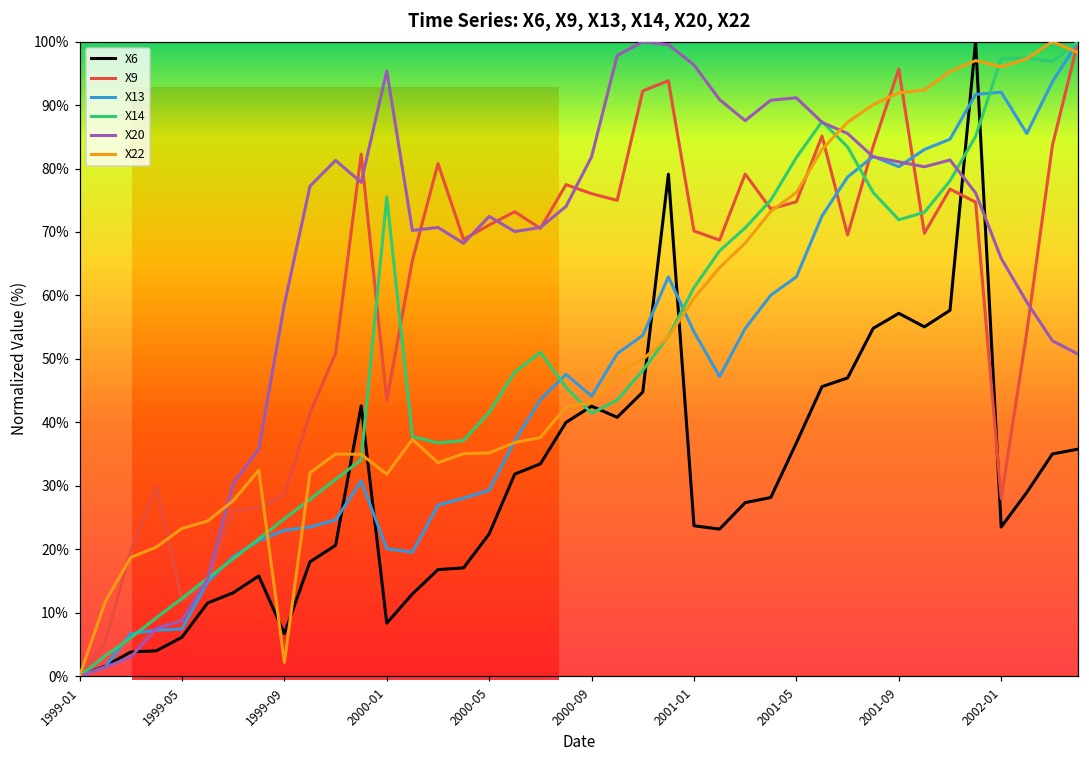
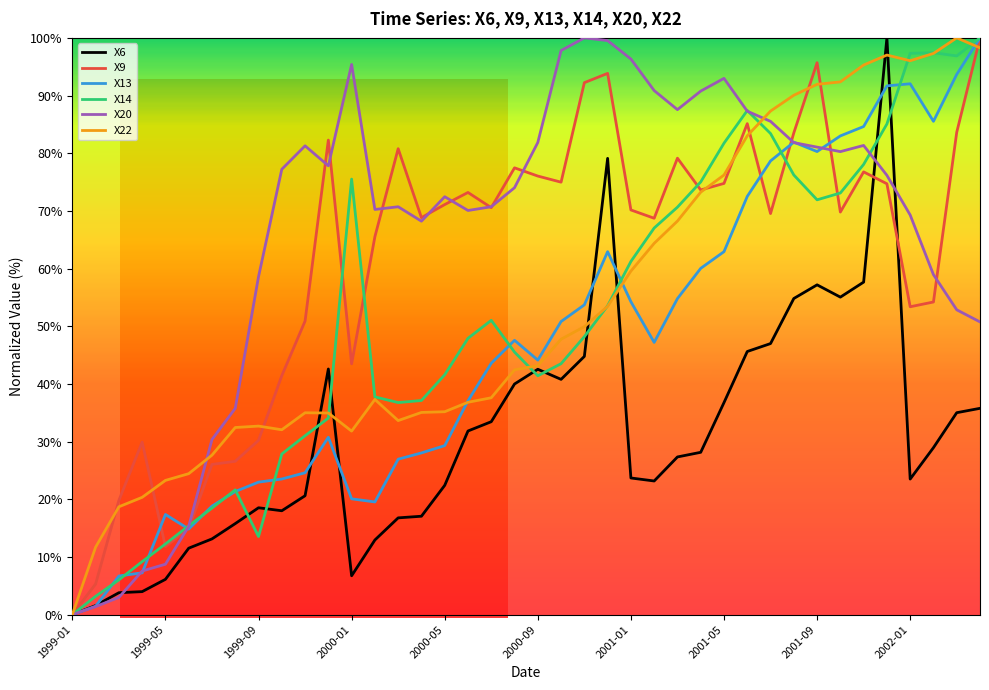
  {
    "X6": {
      "1999-05": "6%",
-     "1999-09": "7%",
-     "2000-01": "8%",
+     "1999-09": "19%",
+     "2000-01": "7%",
      "2000-05": "22%",
      "2000-09": "43%",
      "2001-01": "24%",
      "2001-05": "37%",
      "2001-09": "57%",
      "2002-01": "23%"
    },
    "X9": {
      "1999-05": "12%",
-     "1999-09": "29%",
+     "1999-09": "30%",
      "2000-01": "43%",
      "2000-05": "71%",
      "2000-09": "76%",
      "2001-01": "70%",
      "2001-05": "75%",
      "2001-09": "96%",
-     "2002-01": "28%"
+     "2002-01": "53%"
    },
    "X13": {
-     "1999-05": "7%",
+     "1999-05": "17%",
      "1999-09": "23%",
      "2000-01": "20%",
      "2000-05": "29%",
      "2000-09": "44%",
      "2001-01": "54%",
      "2001-05": "63%",
      "2001-09": "80%",
      "2002-01": "92%"
    },
    "X14": {
      "1999-05": "12%",
-     "1999-09": "25%",
+     "1999-09": "14%",
      "2000-01": "76%",
      "2000-05": "42%",
      "2000-09": "41%",
      "2001-01": "61%",
      "2001-05": "82%",
      "2001-09": "72%",
      "2002-01": "97%"
    },
    "X20": {
      "1999-05": "9%",
      "1999-09": "59%",
      "2000-01": "95%",
      "2000-05": "72%",
      "2000-09": "82%",
      "2001-01": "96%",
-     "2001-05": "91%",
+     "2001-05": "93%",
      "2001-09": "81%",
-     "2002-01": "66%"
+     "2002-01": "69%"
    },
    "X22": {
      "1999-05": "23%",
-     "1999-09": "2%",
+     "1999-09": "33%",
      "2000-01": "32%",
      "2000-05": "35%",
      "2000-09": "43%",
      "2001-01": "60%",
      "2001-05": "76%",
      "2001-09": "92%",
      "2002-01": "96%"
    }
  }
